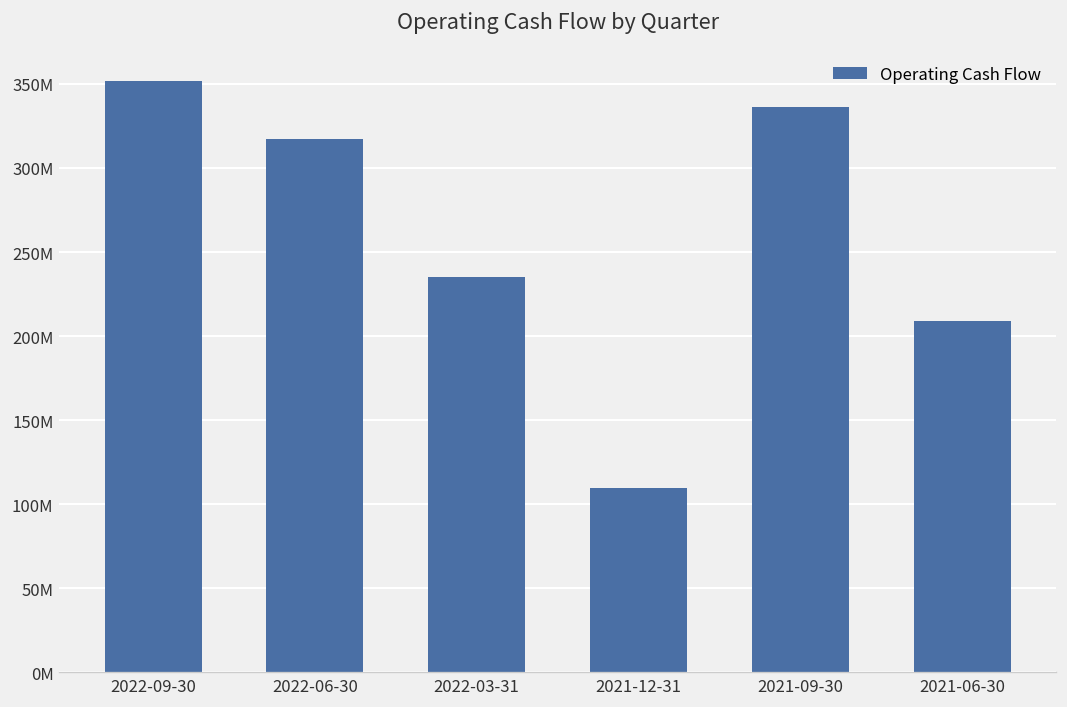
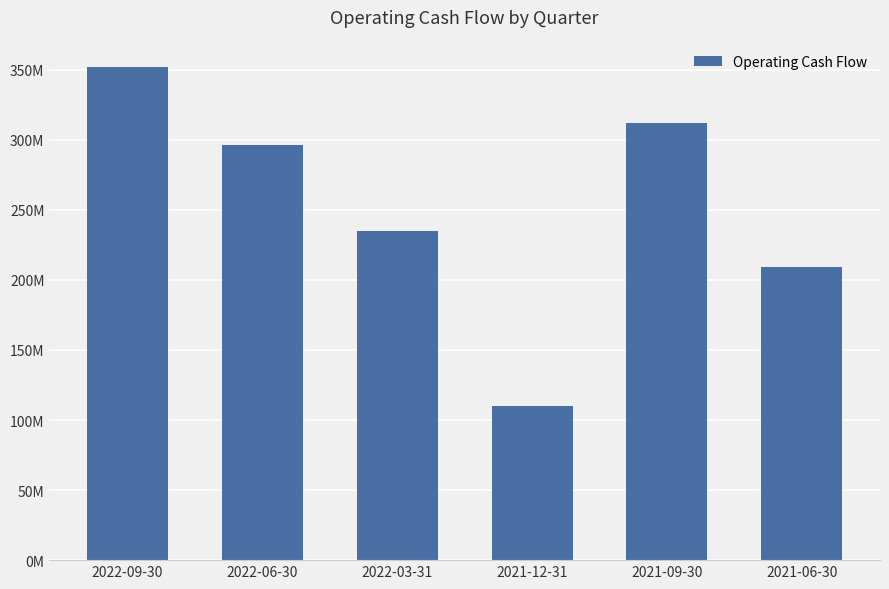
  {
    "2022-09-30": 352000000,
-   "2022-06-30": 317000000,
+   "2022-06-30": 296000000,
    "2022-03-31": 235000000,
    "2021-12-31": 110000000,
-   "2021-09-30": 336000000,
+   "2021-09-30": 312000000,
    "2021-06-30": 209000000
  }
